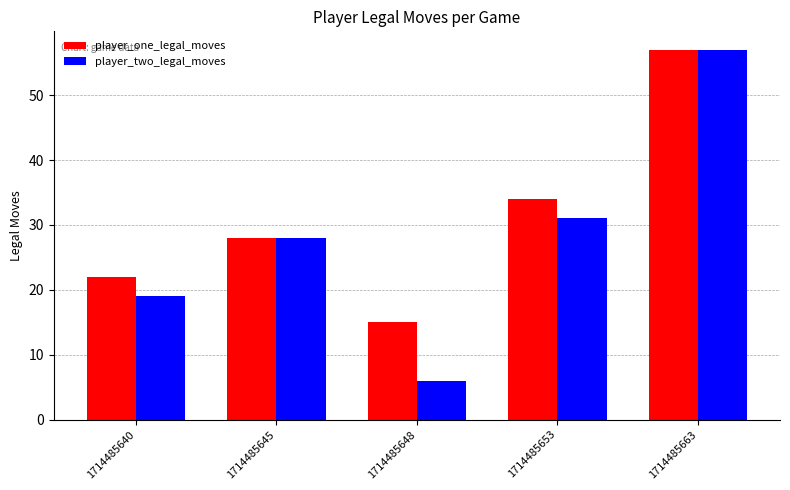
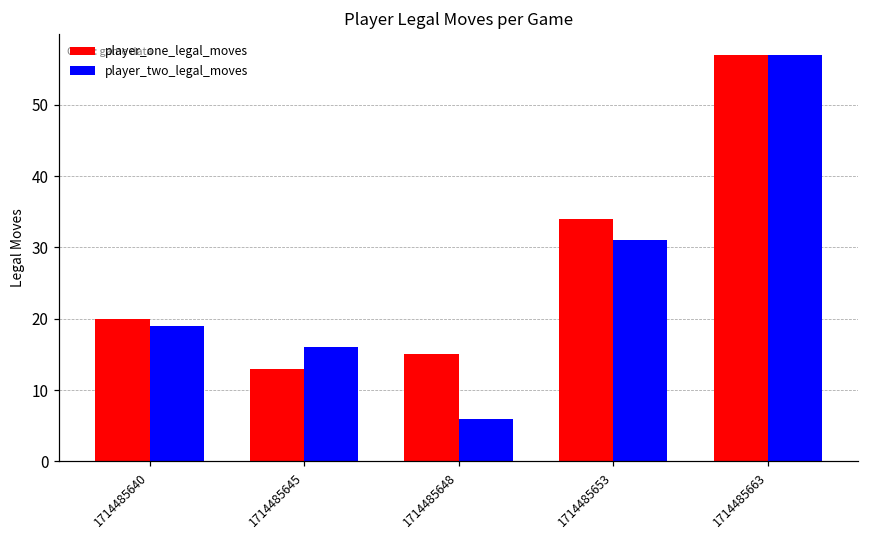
  {
    "player_one_legal_moves": {
-     "1714485640": 22,
-     "1714485645": 28,
+     "1714485640": 20,
+     "1714485645": 13,
      "1714485648": 15,
      "1714485653": 34,
      "1714485663": 57
    },
    "player_two_legal_moves": {
      "1714485640": 19,
-     "1714485645": 28,
+     "1714485645": 16,
      "1714485648": 6,
      "1714485653": 31,
      "1714485663": 57
    }
  }
